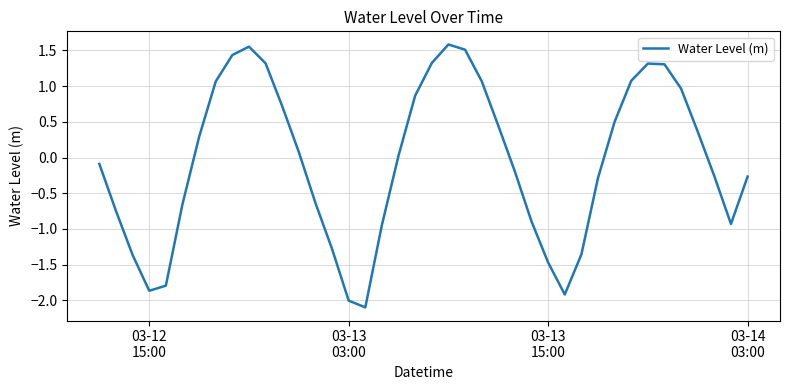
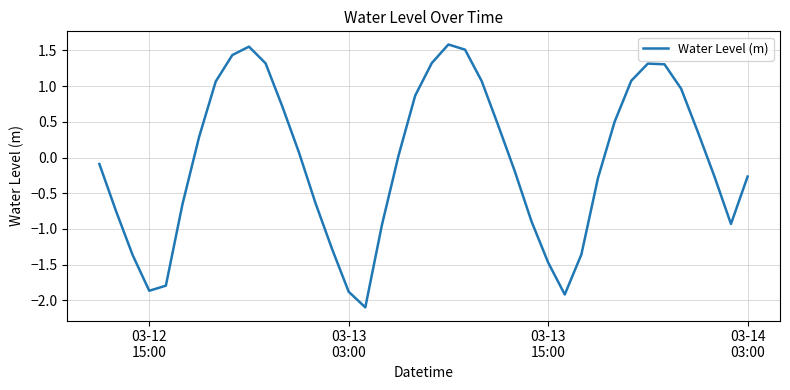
  {
    "03-12 15:00": -1.9,
-   "03-13 03:00": -2.0,
+   "03-13 03:00": -1.9,
    "03-13 15:00": -1.5,
    "03-14 03:00": -0.3
  }
